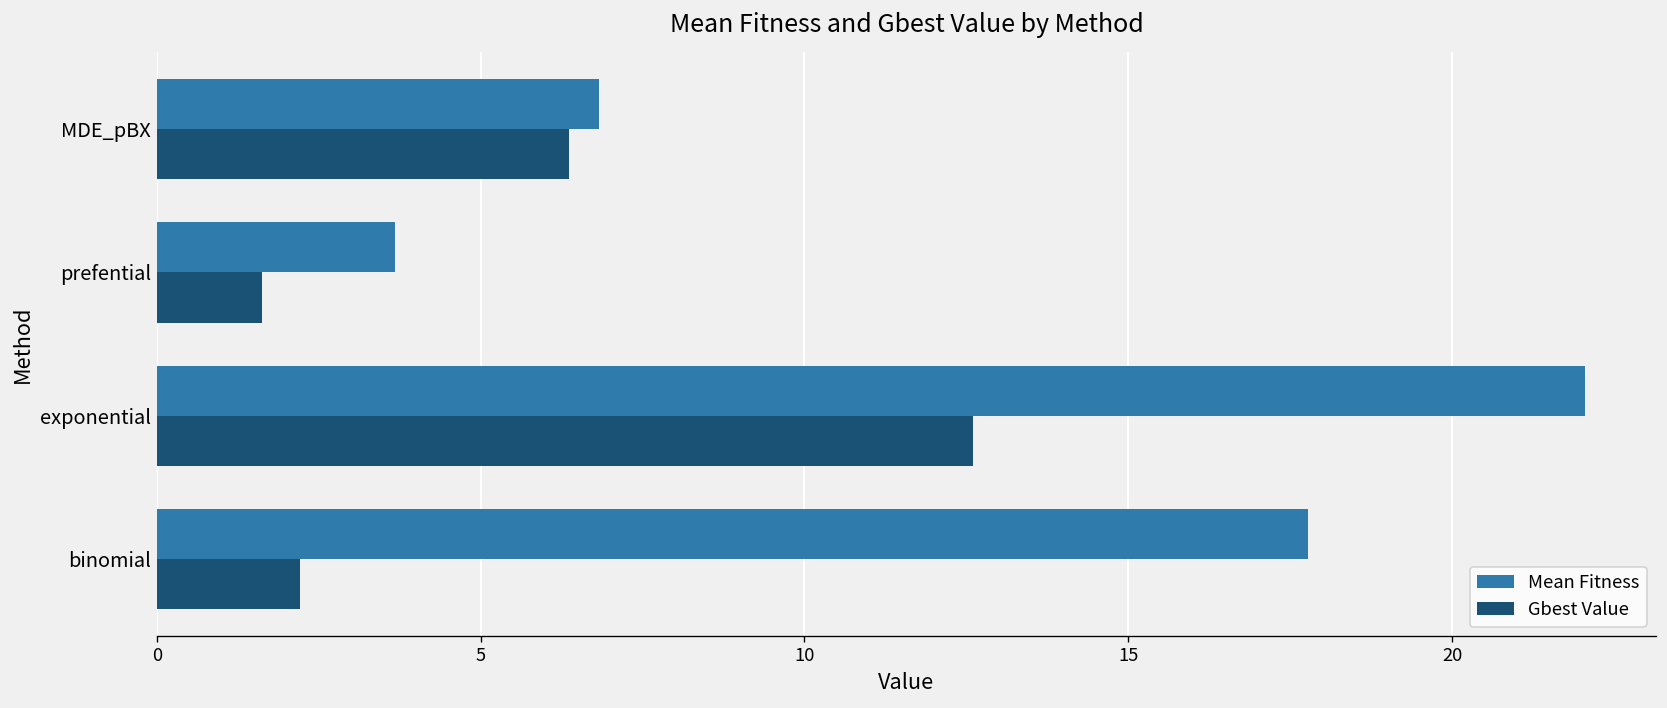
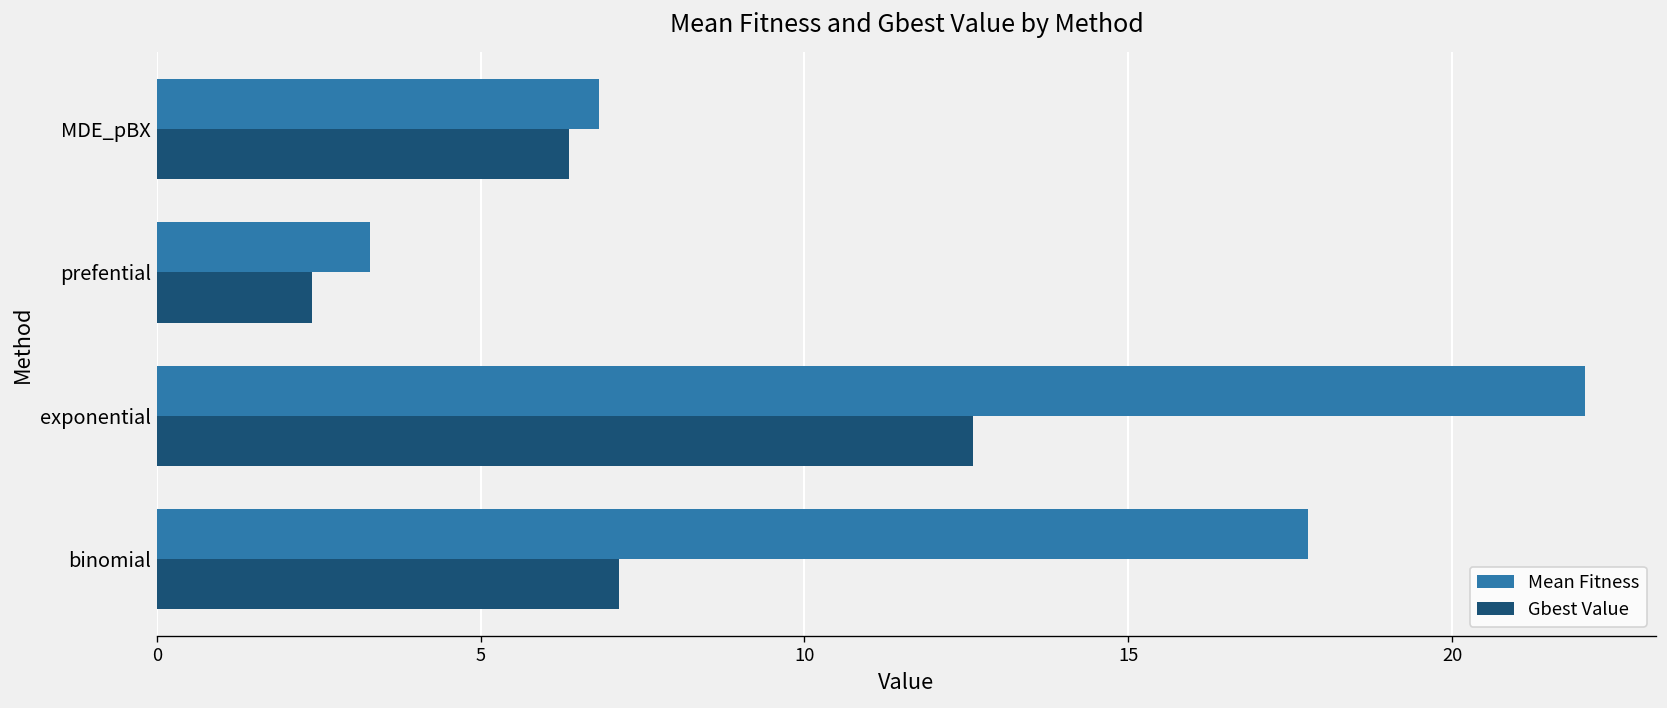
  {
    "Mean Fitness": {
      "MDE_pBX": 6.8,
-     "prefential": 3.7,
+     "prefential": 3.3,
      "exponential": 22.0,
      "binomial": 17.8
    },
    "Gbest Value": {
      "MDE_pBX": 6.4,
-     "prefential": 1.6,
+     "prefential": 2.4,
      "exponential": 12.6,
-     "binomial": 2.2
+     "binomial": 7.1
    }
  }
